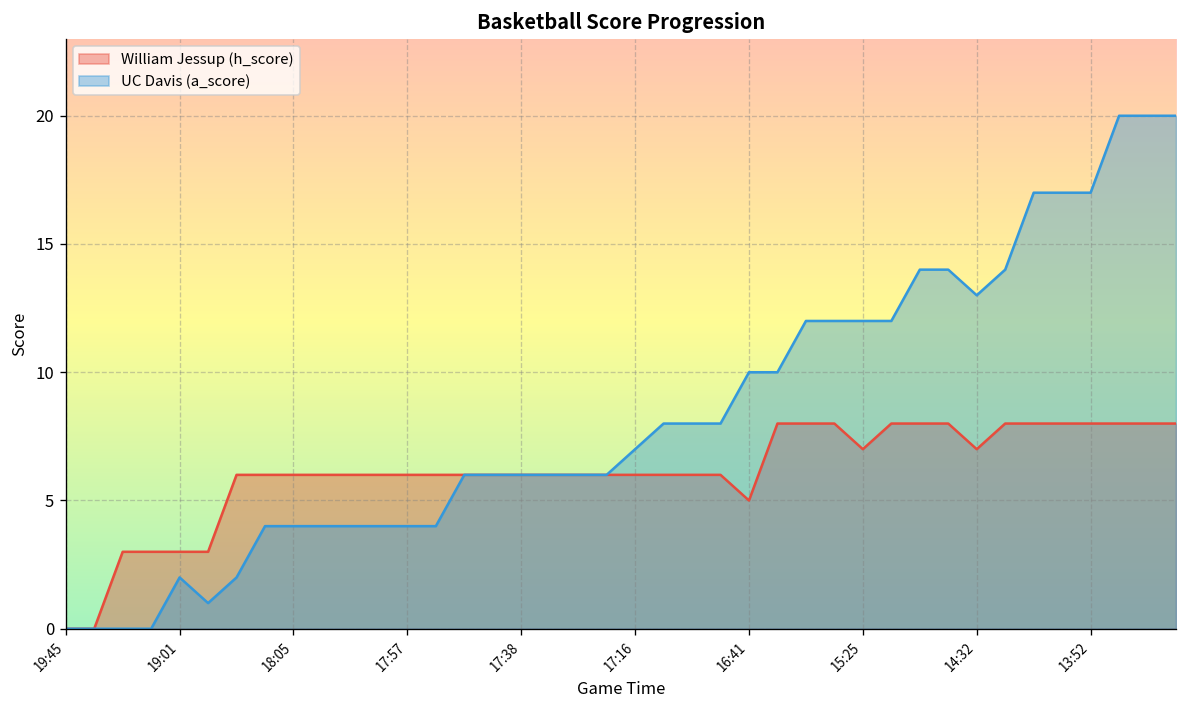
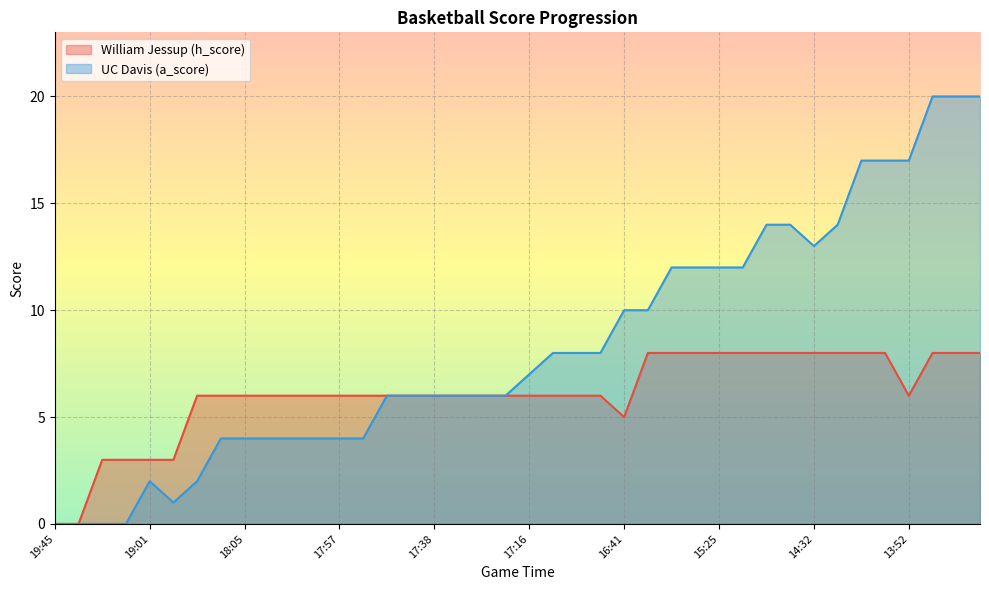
  {
    "William Jessup (h_score)": {
      "16:41": 5,
-     "15:25": 7,
-     "14:32": 7,
-     "13:52": 8
+     "15:25": 8,
+     "14:32": 8,
+     "13:52": 6
    },
    "UC Davis (a_score)": {
      "16:41": 10,
      "15:25": 12,
      "14:32": 13,
      "13:52": 17
    }
  }
